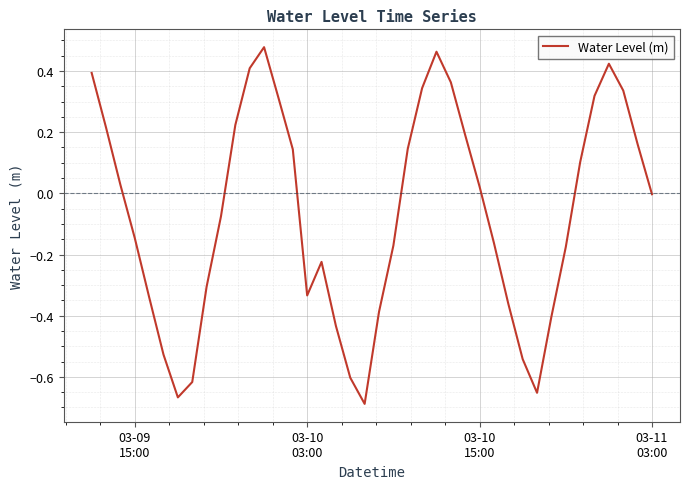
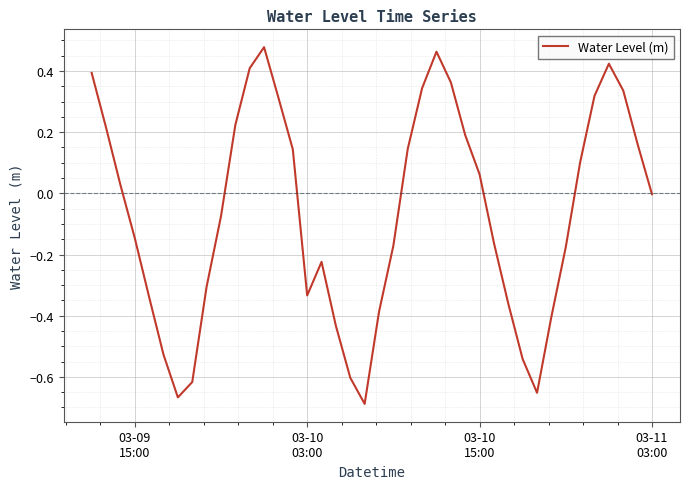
  {
    "03-09 15:00": -0.15,
    "03-10 03:00": -0.33,
-   "03-10 15:00": 0.02,
+   "03-10 15:00": 0.06,
    "03-11 03:00": 0.00
  }
